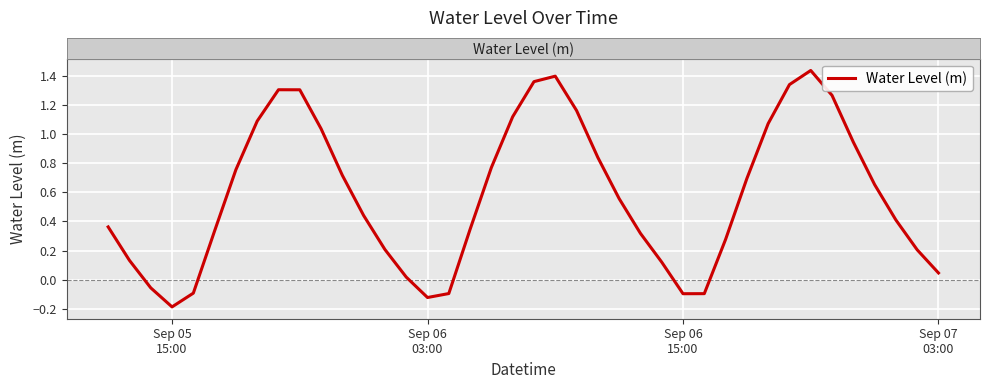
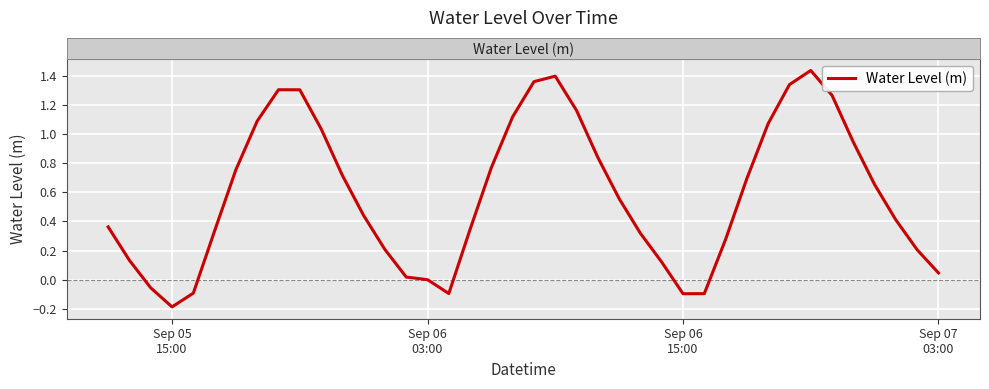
  {
    "Sep 05 15:00": -0.19,
-   "Sep 06 03:00": -0.12,
+   "Sep 06 03:00": 0.00,
    "Sep 06 15:00": -0.10,
    "Sep 07 03:00": 0.05
  }
